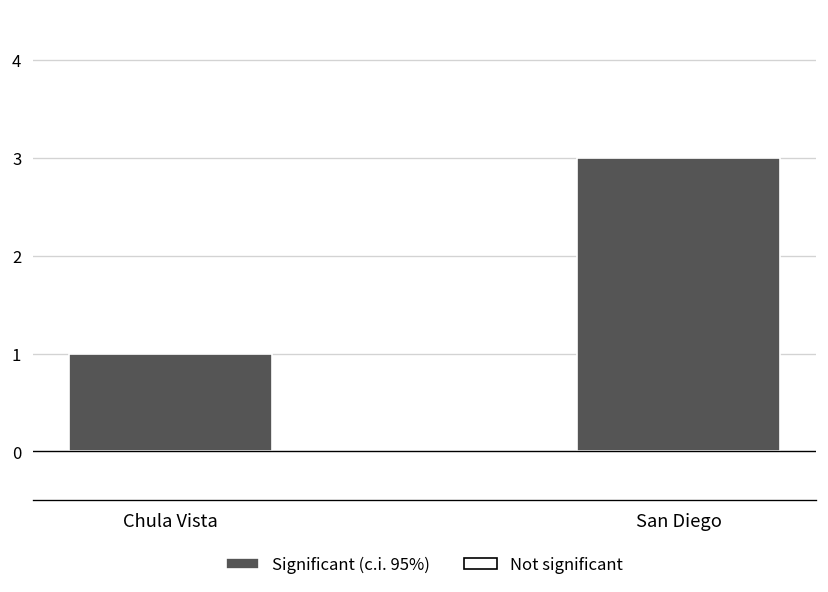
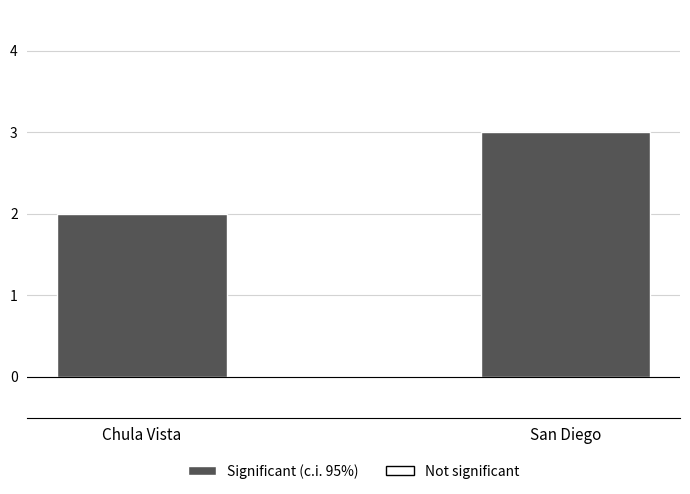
  {
-   "Chula Vista": 1,
+   "Chula Vista": 2,
    "San Diego": 3
  }
